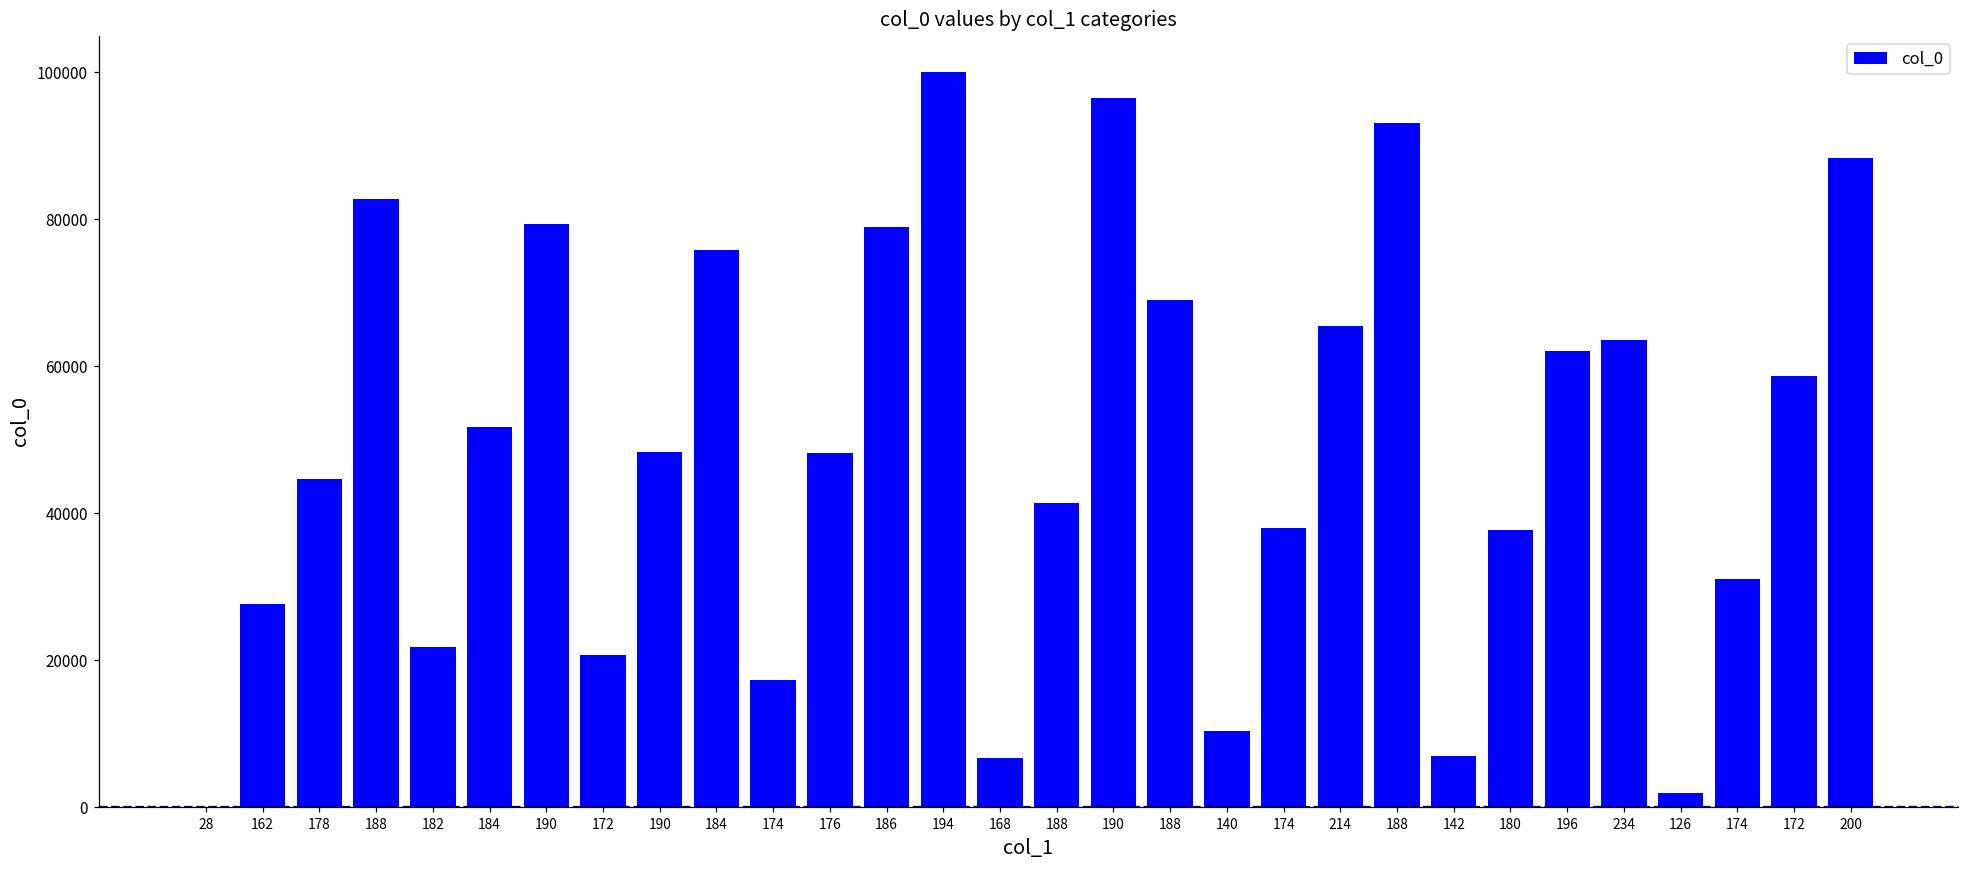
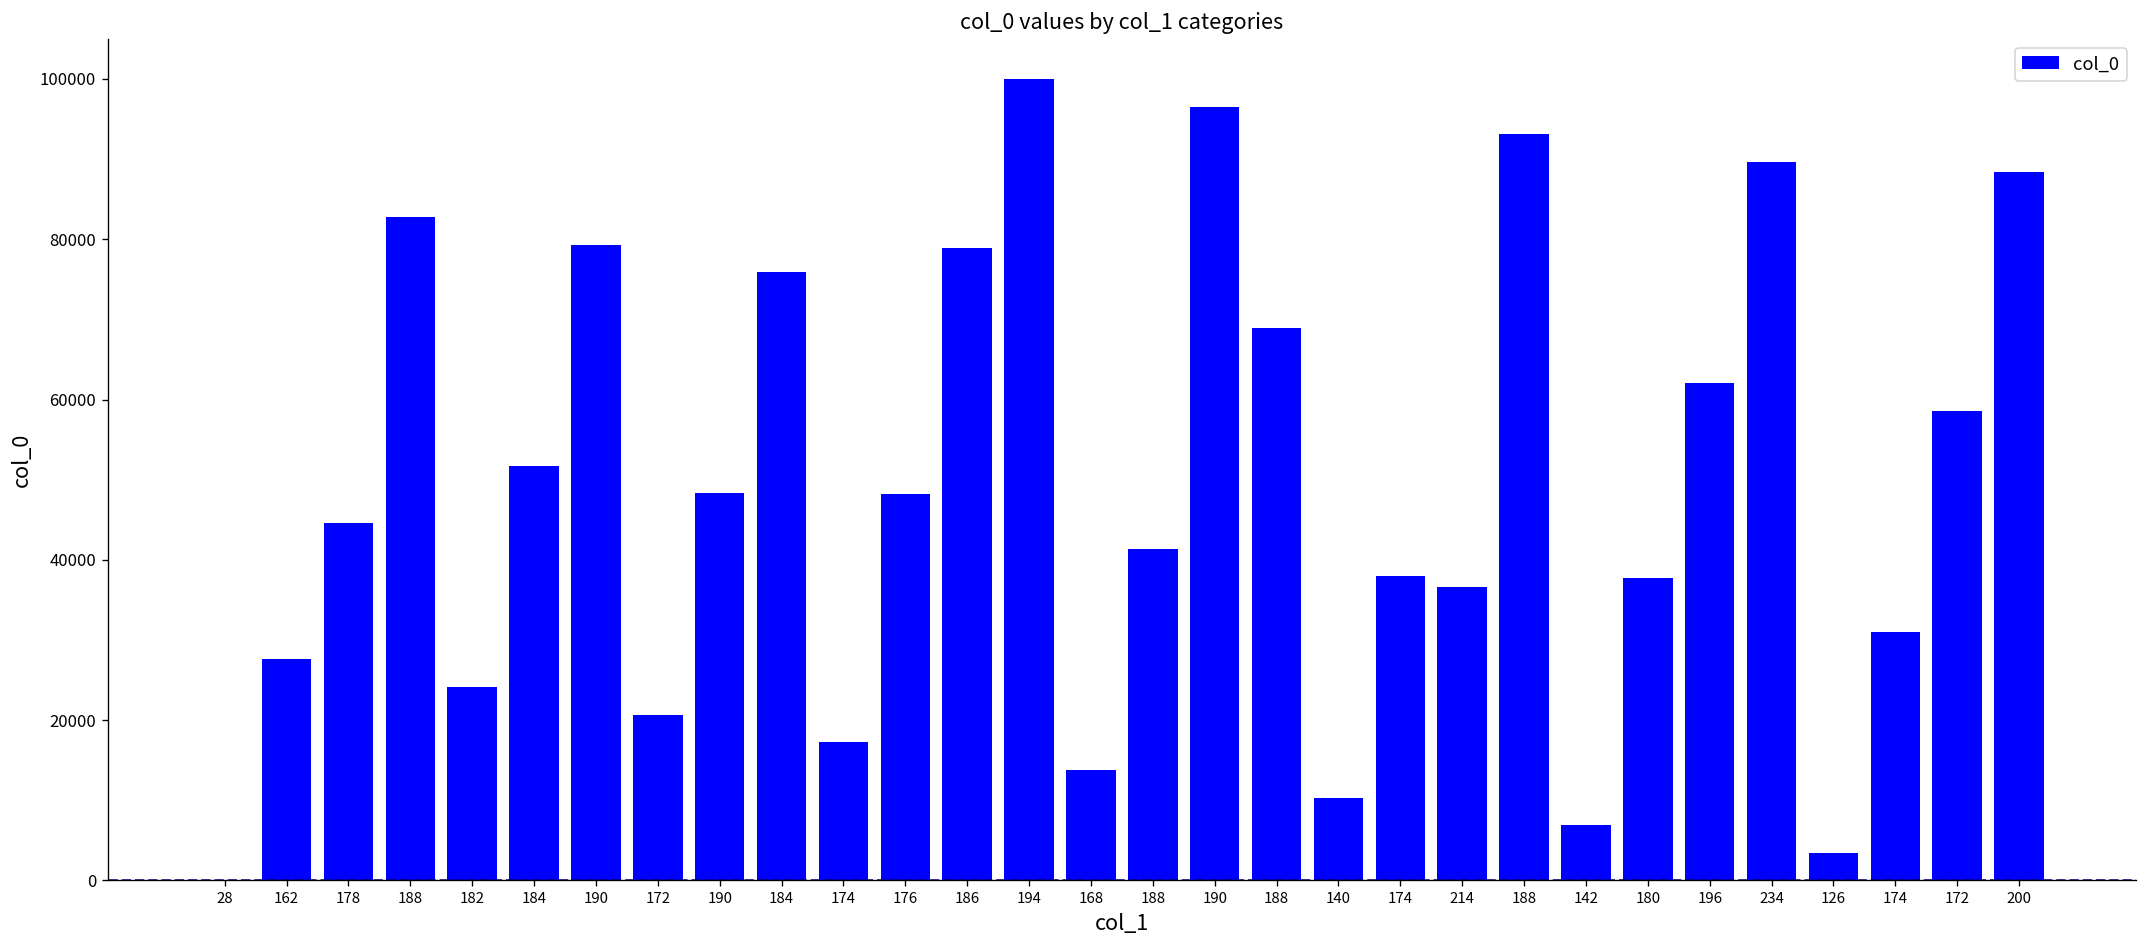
  {
    "162": 28000,
    "178": 45000,
-   "182": 22000,
+   "182": 24000,
    "176": 48000,
    "186": 79000,
    "194": 100000,
-   "168": 7000,
+   "168": 14000,
    "140": 10000,
-   "214": 66000,
+   "214": 37000,
    "142": 7000,
    "180": 38000,
    "196": 62000,
-   "234": 64000,
-   "126": 2000,
+   "234": 90000,
+   "126": 3000,
    "200": 88000
  }
